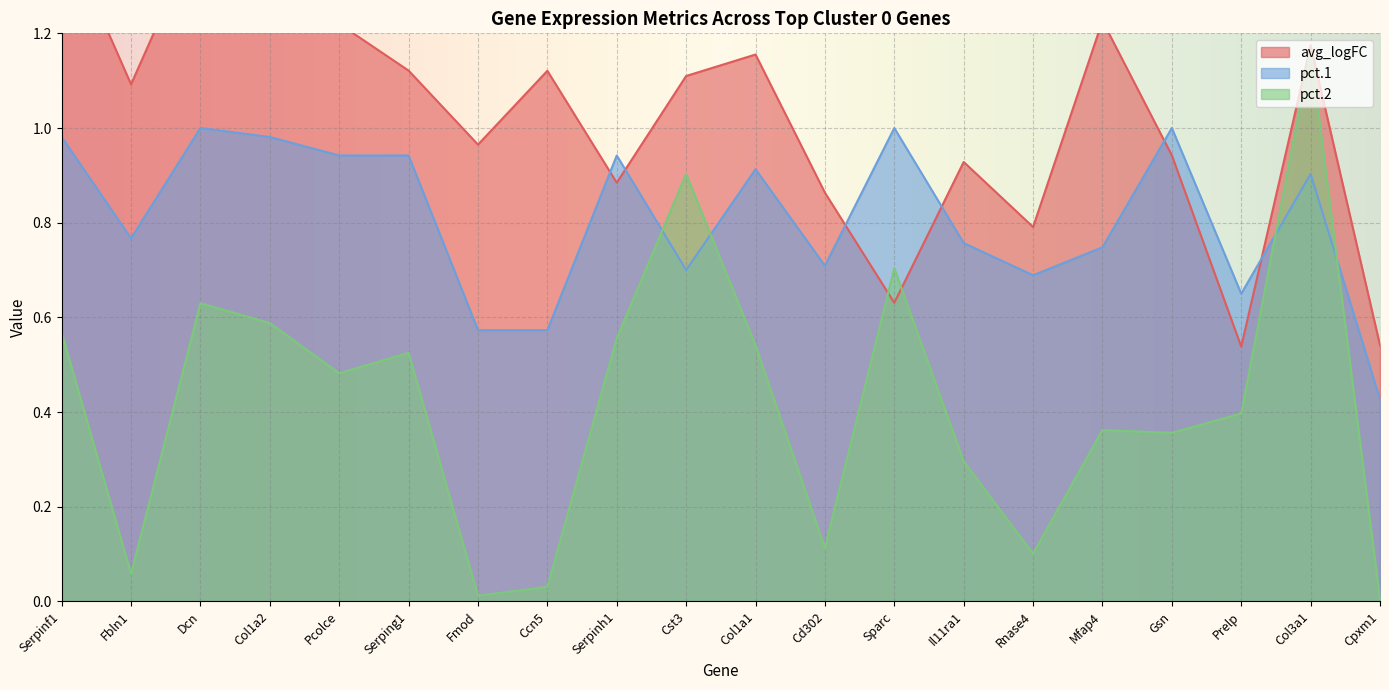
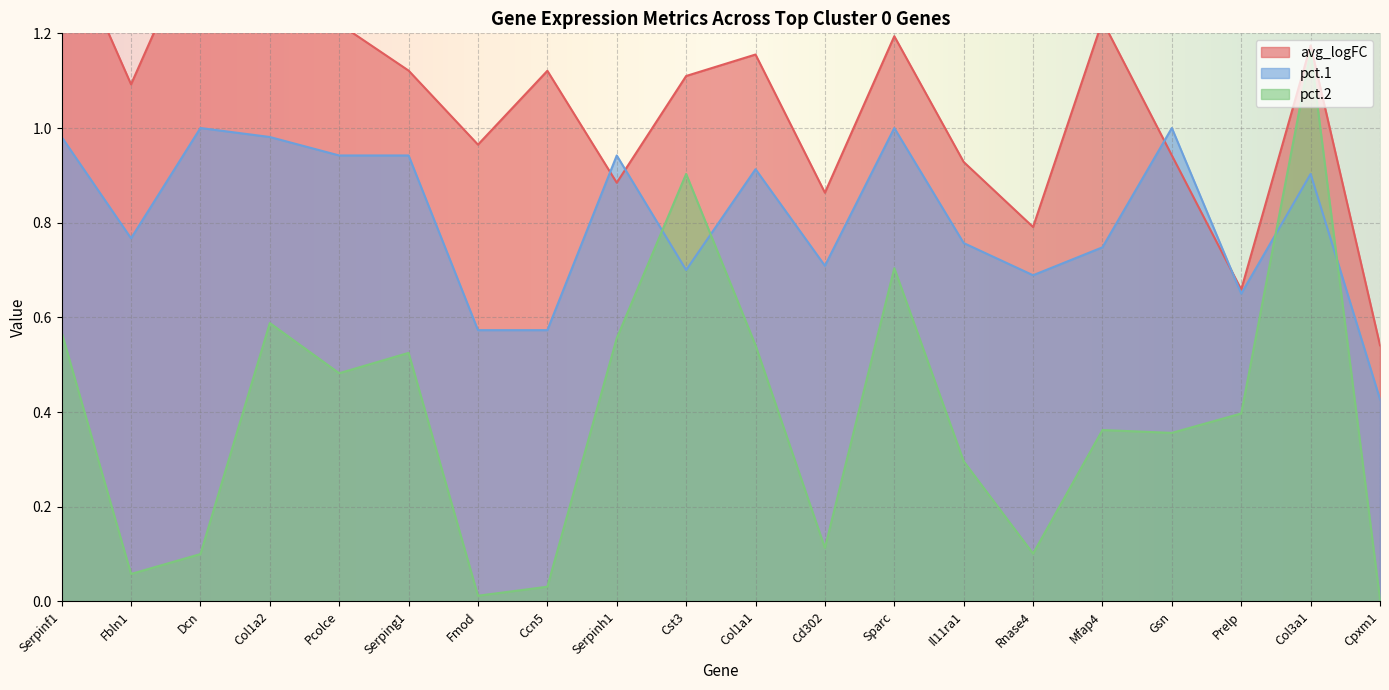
  {
    "avg_logFC": {
      "Fbln1": 1.09,
      "Serping1": 1.12,
      "Fmod": 0.96,
      "Ccn5": 1.12,
      "Serpinh1": 0.88,
      "Cst3": 1.11,
      "Col1a1": 1.16,
      "Cd302": 0.86,
-     "Sparc": 0.63,
+     "Sparc": 1.19,
      "Il11ra1": 0.93,
      "Rnase4": 0.79,
      "Gsn": 0.94,
-     "Prelp": 0.54,
+     "Prelp": 0.66,
      "Cpxm1": 0.54
    },
    "pct.1": {
      "Serpinf1": 0.98,
      "Fbln1": 0.77,
      "Dcn": 1.00,
      "Col1a2": 0.98,
      "Pcolce": 0.94,
      "Serping1": 0.94,
      "Fmod": 0.57,
      "Ccn5": 0.57,
      "Serpinh1": 0.94,
      "Cst3": 0.70,
      "Col1a1": 0.91,
      "Cd302": 0.71,
      "Sparc": 1.00,
      "Il11ra1": 0.76,
      "Rnase4": 0.69,
      "Mfap4": 0.75,
      "Gsn": 1.00,
      "Prelp": 0.65,
      "Col3a1": 0.90,
      "Cpxm1": 0.43
    },
    "pct.2": {
      "Serpinf1": 0.57,
      "Fbln1": 0.06,
-     "Dcn": 0.63,
+     "Dcn": 0.10,
      "Col1a2": 0.59,
      "Pcolce": 0.48,
      "Serping1": 0.53,
      "Fmod": 0.01,
      "Ccn5": 0.03,
      "Serpinh1": 0.56,
      "Cst3": 0.90,
      "Col1a1": 0.54,
      "Cd302": 0.11,
      "Sparc": 0.70,
      "Il11ra1": 0.30,
      "Rnase4": 0.10,
      "Mfap4": 0.36,
      "Gsn": 0.36,
      "Prelp": 0.40,
      "Cpxm1": 0.00
    }
  }
